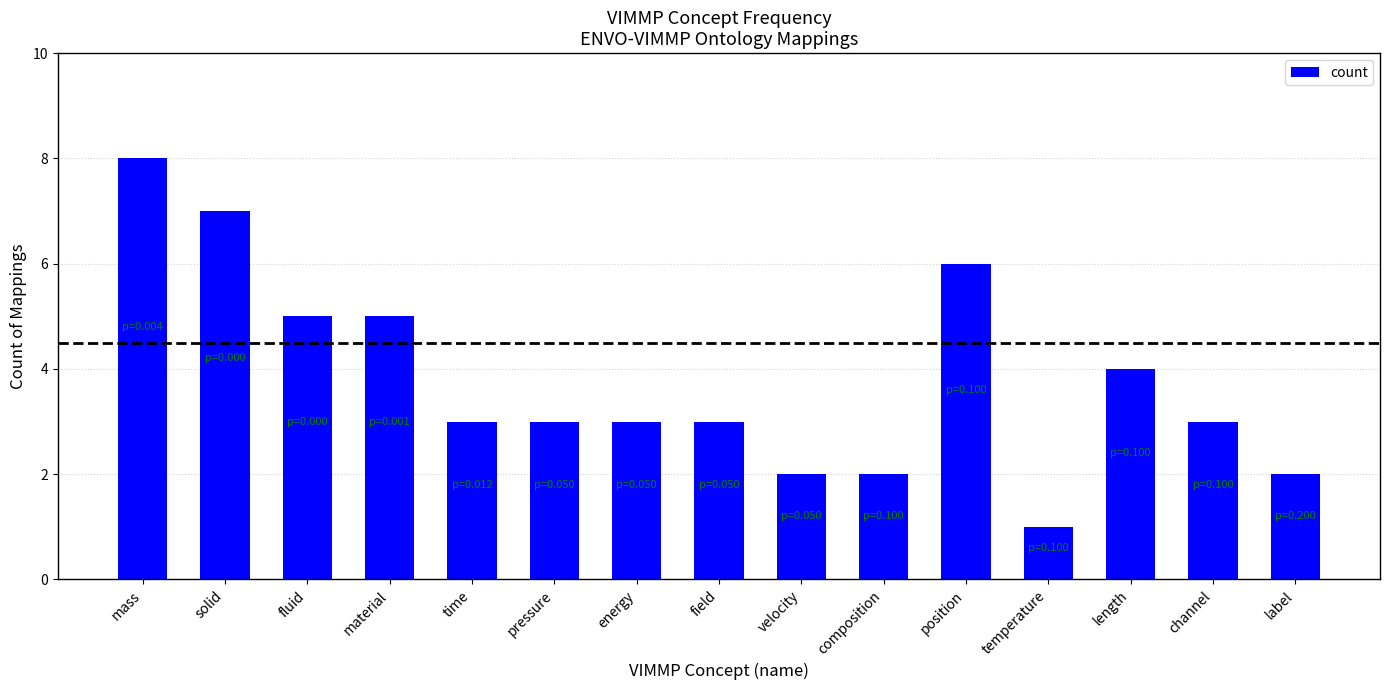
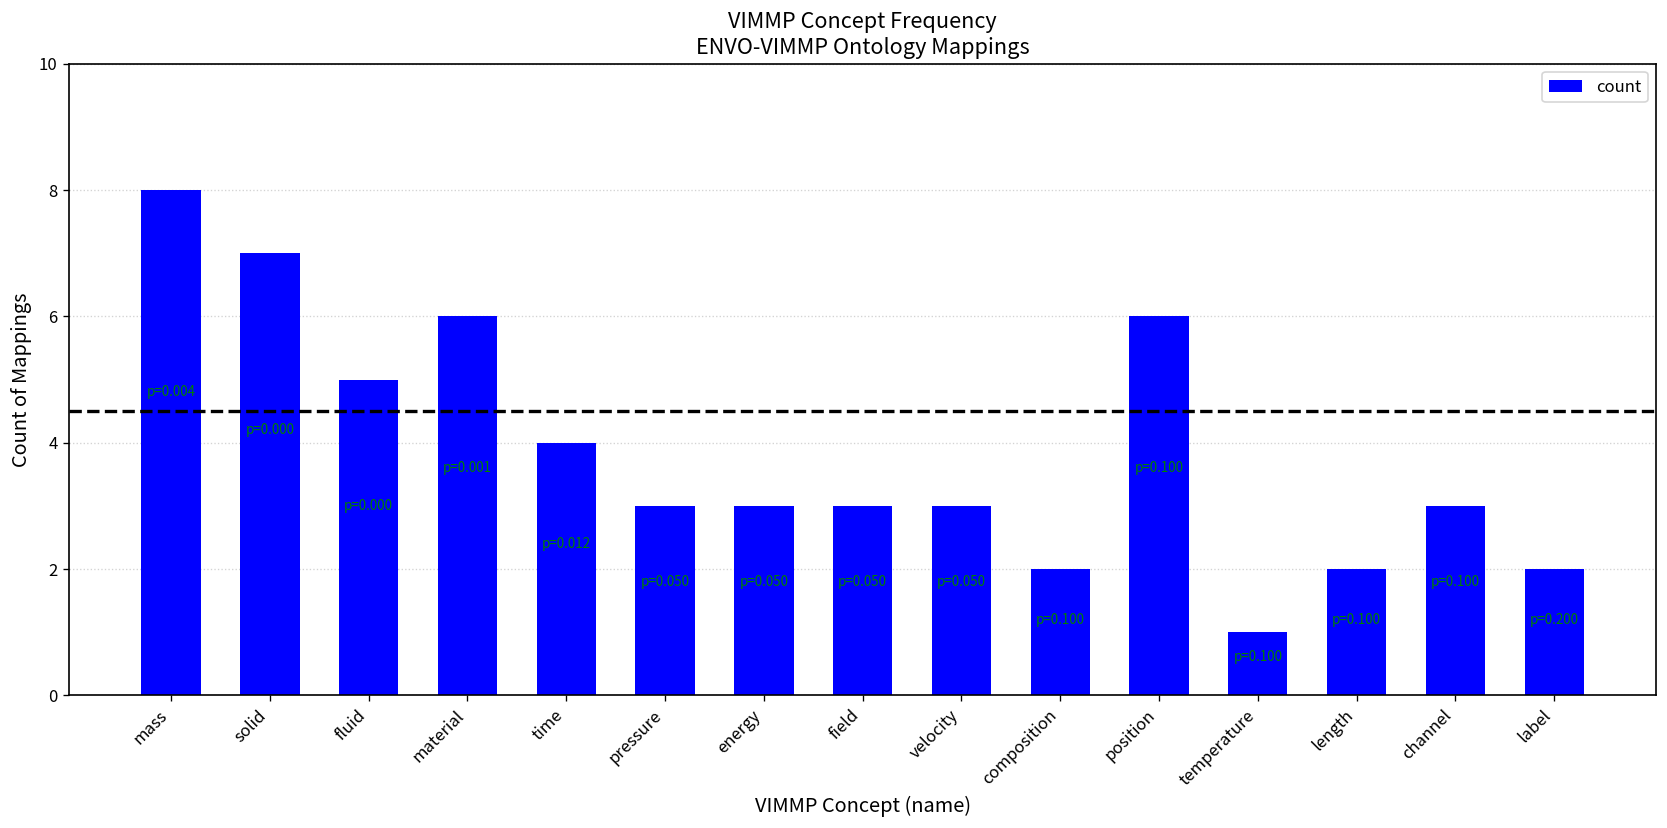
  {
-   "material": 5,
-   "time": 3,
-   "velocity": 2,
-   "length": 4
+   "material": 6,
+   "time": 4,
+   "velocity": 3,
+   "length": 2
  }
